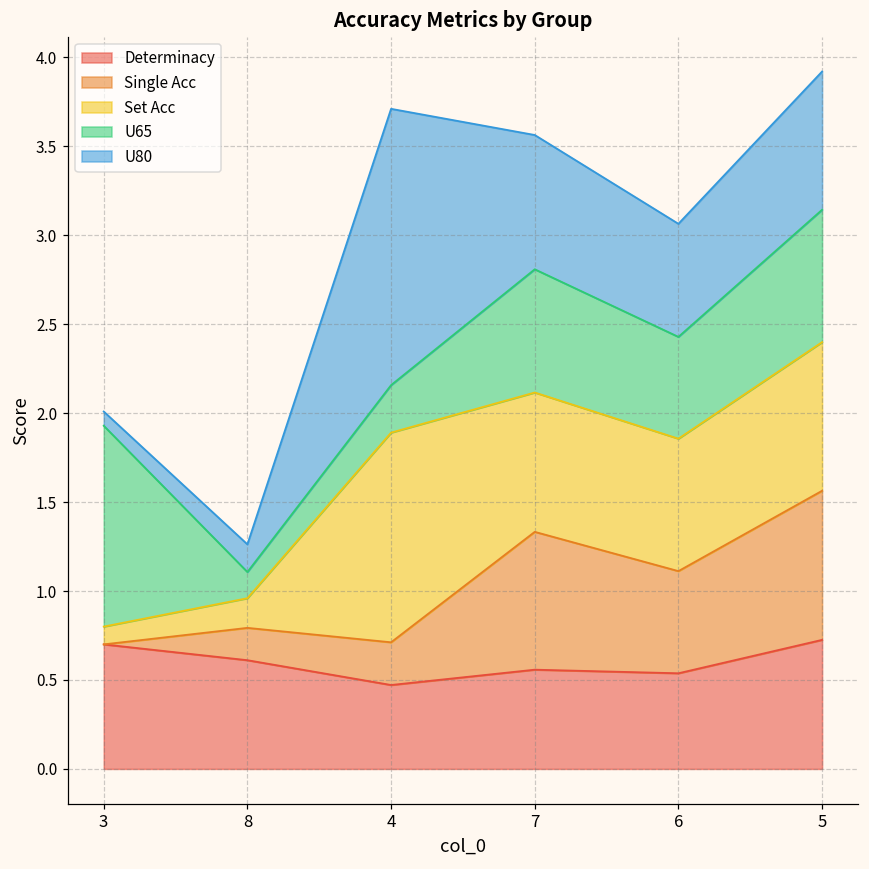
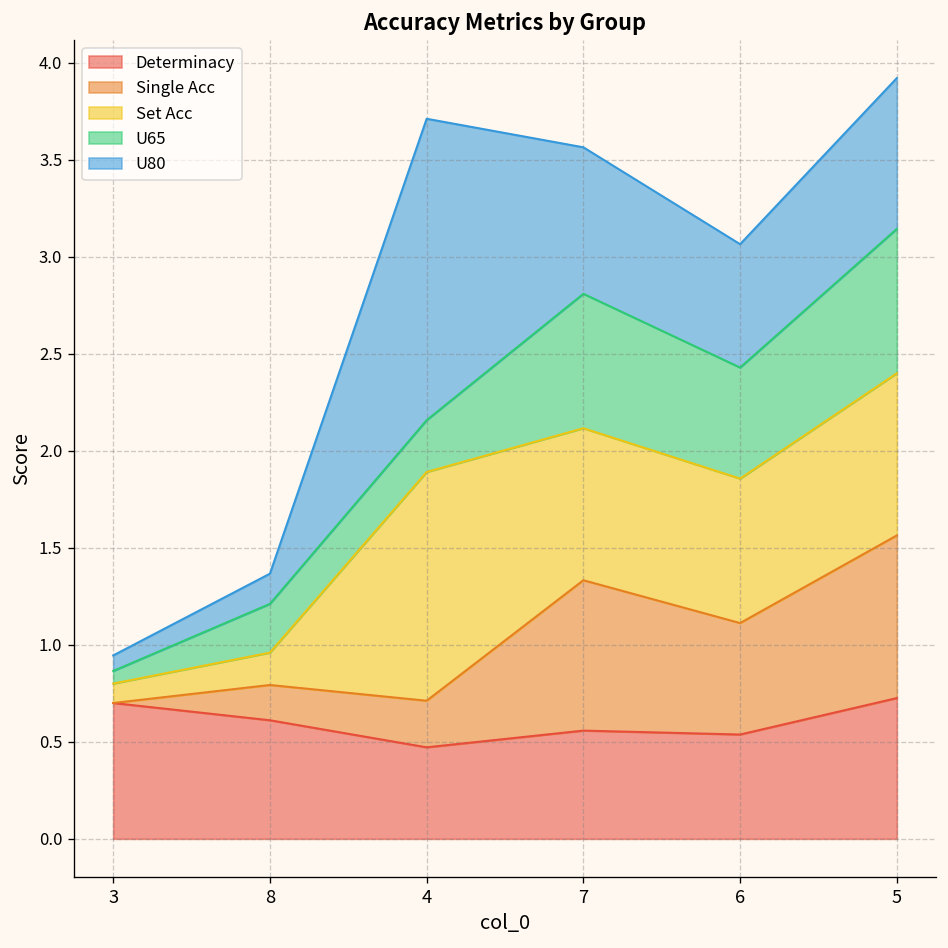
  {
    "Set Acc": {
      "3": 0.10,
      "8": 0.17,
      "4": 1.18,
      "7": 0.78,
      "6": 0.74,
      "5": 0.84
    },
    "U65": {
-     "3": 1.13,
-     "8": 0.15,
+     "3": 0.07,
+     "8": 0.25,
      "4": 0.27,
      "7": 0.69,
      "6": 0.57,
      "5": 0.74
    },
    "U80": {
      "3": 0.08,
      "8": 0.16,
      "4": 1.55,
      "7": 0.75,
      "6": 0.64,
      "5": 0.78
    }
  }
